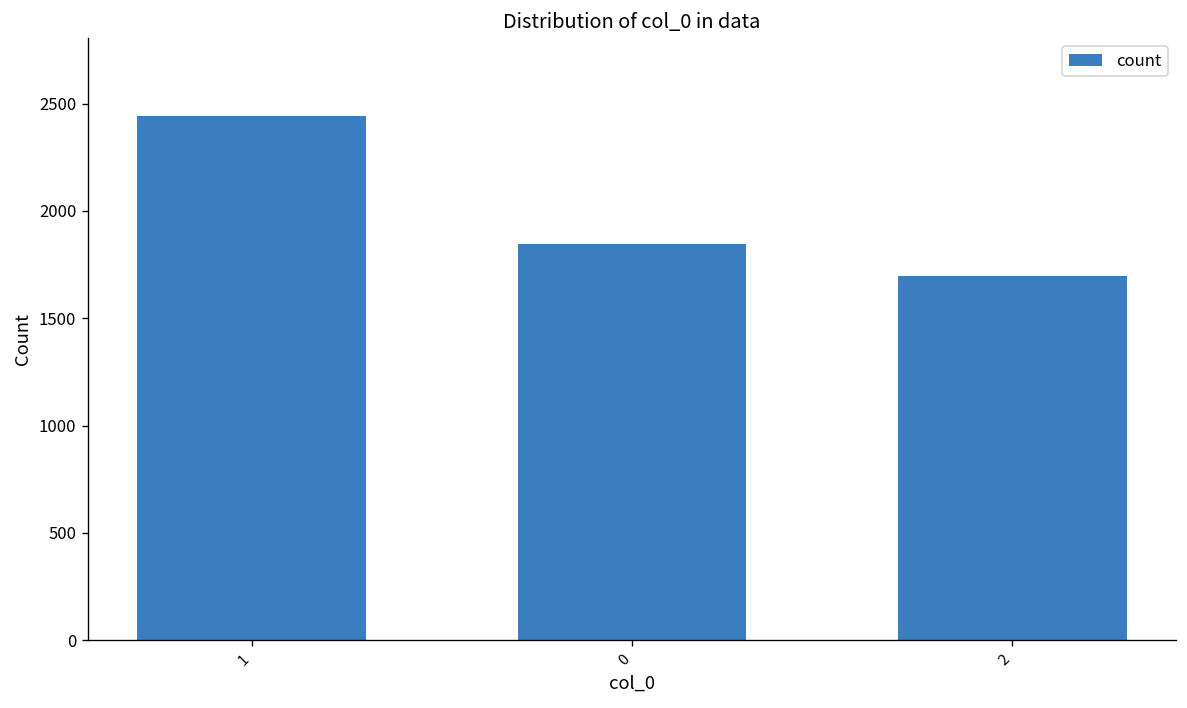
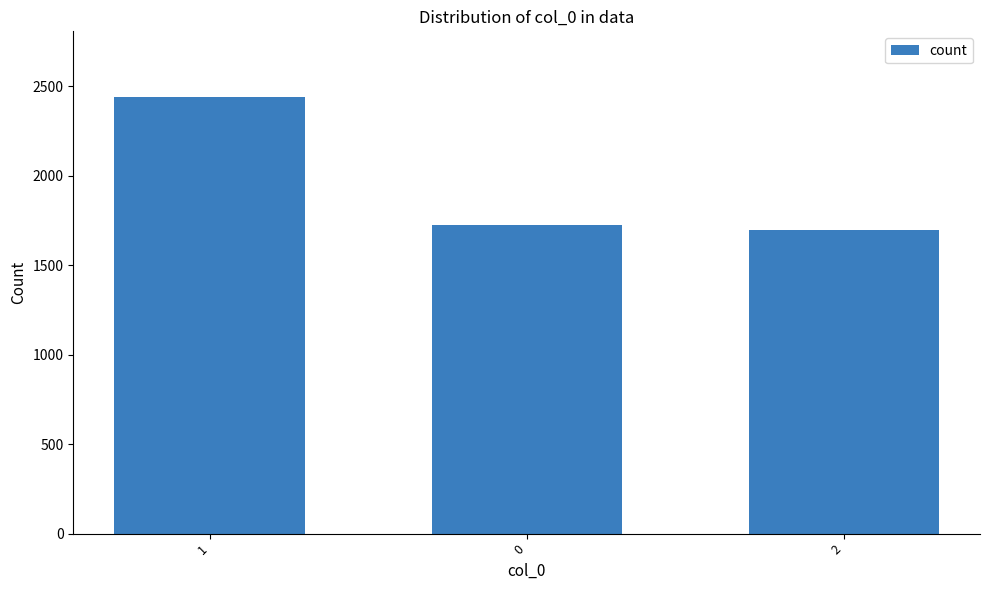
  {
    "1": 2440,
-   "0": 1850,
+   "0": 1720,
    "2": 1700
  }
